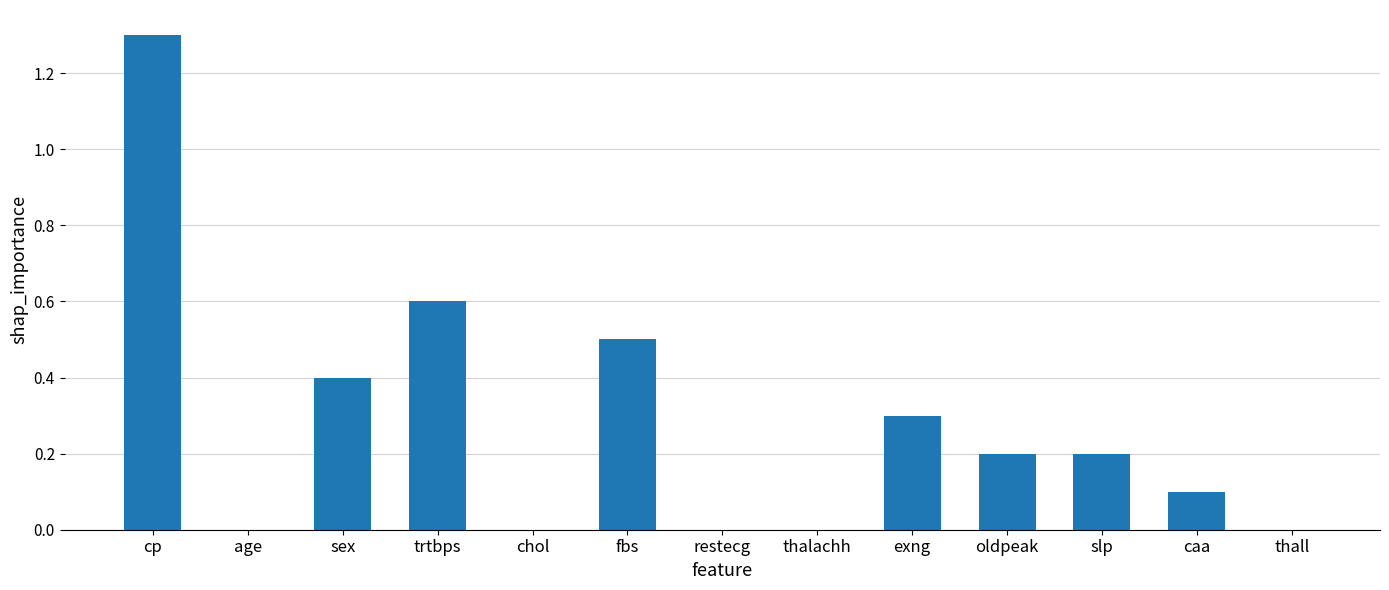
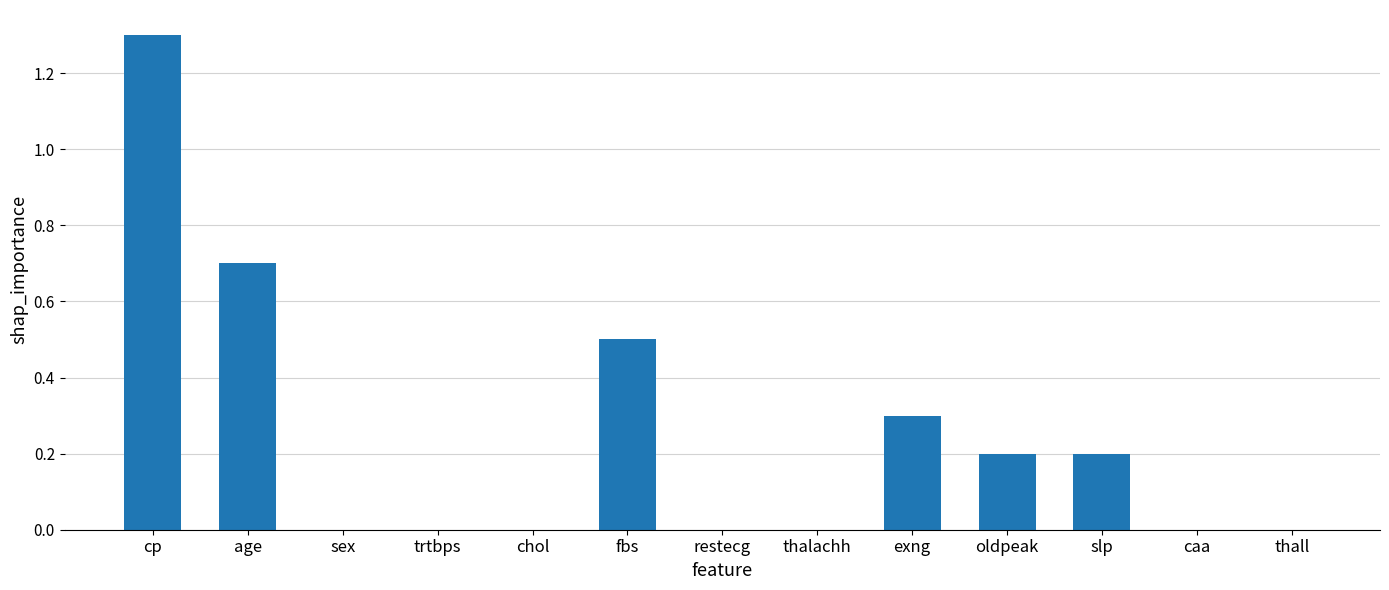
  {
    "cp": 1.3,
-   "age": 0.0,
-   "sex": 0.4,
-   "trtbps": 0.6,
+   "age": 0.7,
+   "sex": 0.0,
+   "trtbps": 0.0,
    "chol": 0.0,
    "fbs": 0.5,
    "restecg": 0.0,
    "thalachh": 0.0,
    "exng": 0.3,
    "oldpeak": 0.2,
    "slp": 0.2,
-   "caa": 0.1,
+   "caa": 0.0,
    "thall": 0.0
  }
